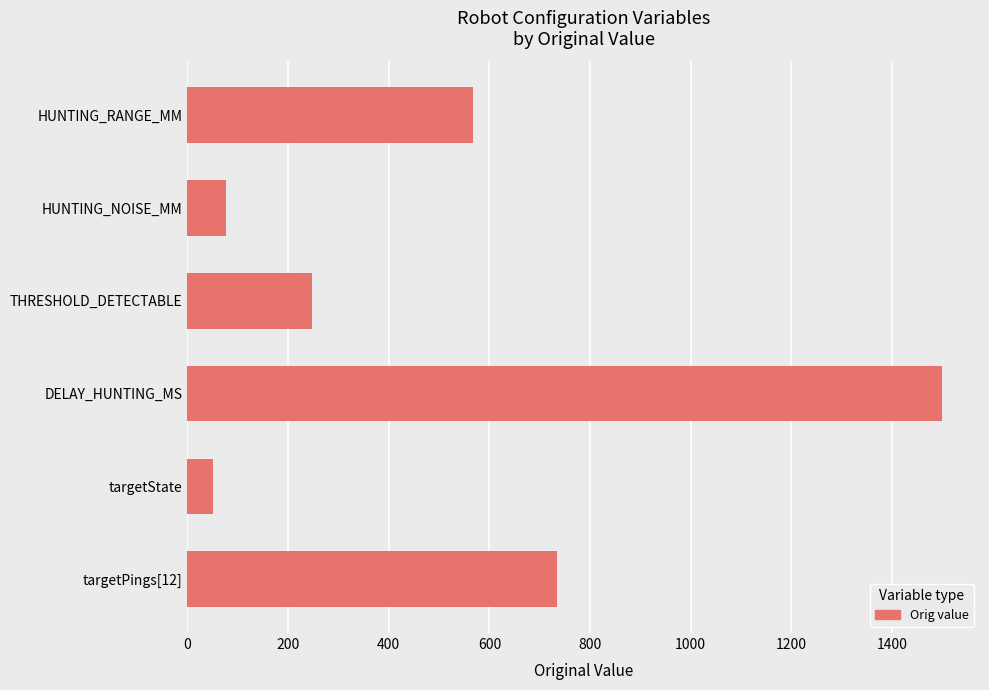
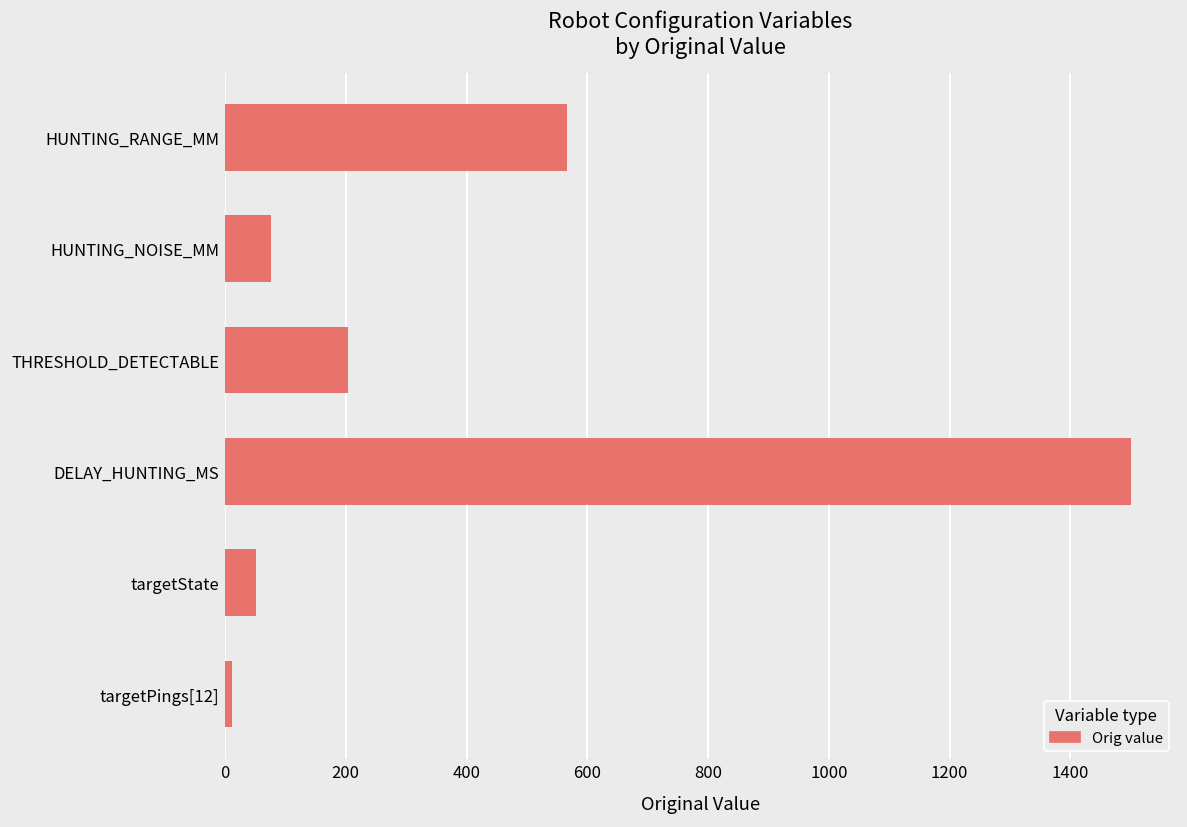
  {
    "HUNTING_RANGE_MM": 570,
    "HUNTING_NOISE_MM": 80,
-   "THRESHOLD_DETECTABLE": 250,
+   "THRESHOLD_DETECTABLE": 200,
    "DELAY_HUNTING_MS": 1500,
    "targetState": 50,
-   "targetPings[12]": 740
+   "targetPings[12]": 10
  }
